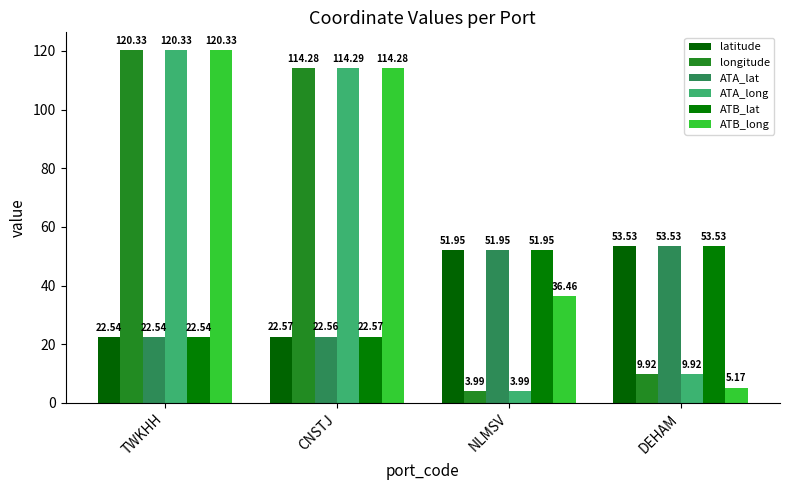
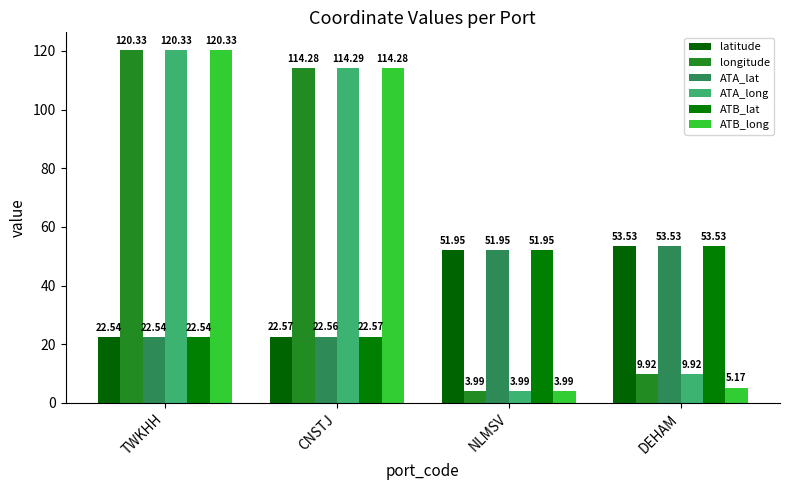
  {
    "ATB_long": {
      "TWKHH": 120.33,
      "CNSTJ": 114.28,
-     "NLMSV": 36.46,
+     "NLMSV": 3.99,
      "DEHAM": 5.17
    }
  }
